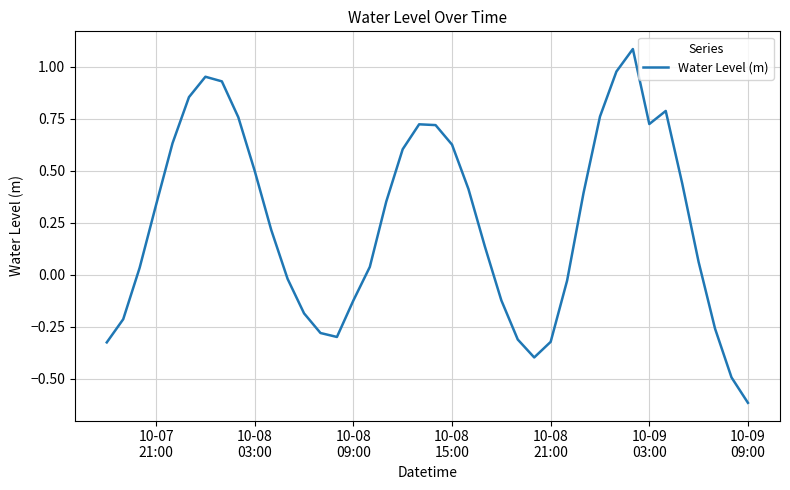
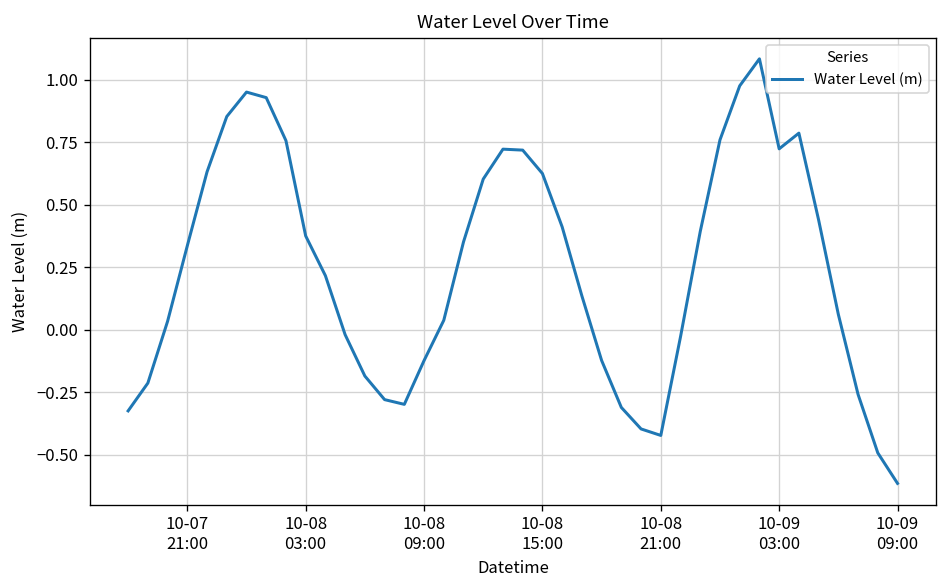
  {
    "10-07 21:00": 0.34,
-   "10-08 03:00": 0.50,
+   "10-08 03:00": 0.38,
    "10-08 09:00": -0.12,
    "10-08 15:00": 0.63,
-   "10-08 21:00": -0.32,
+   "10-08 21:00": -0.42,
    "10-09 03:00": 0.72,
    "10-09 09:00": -0.61
  }
